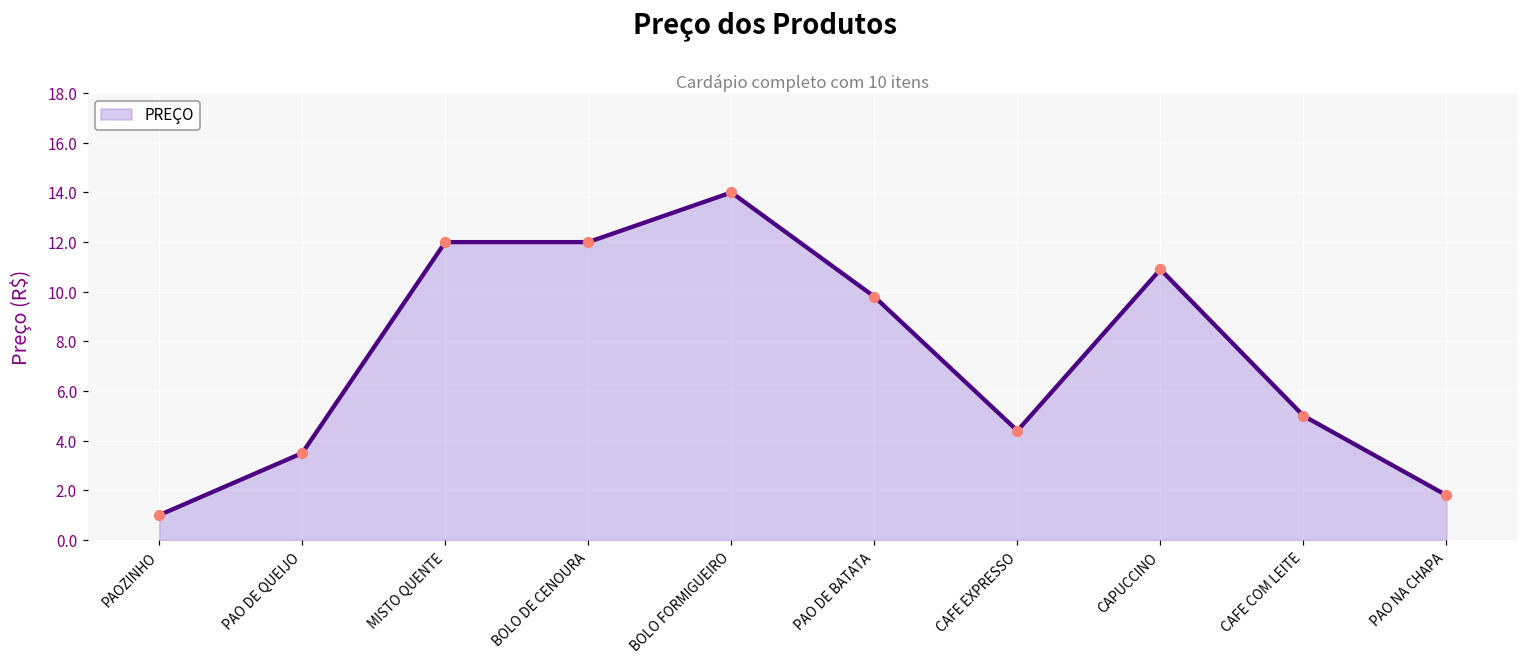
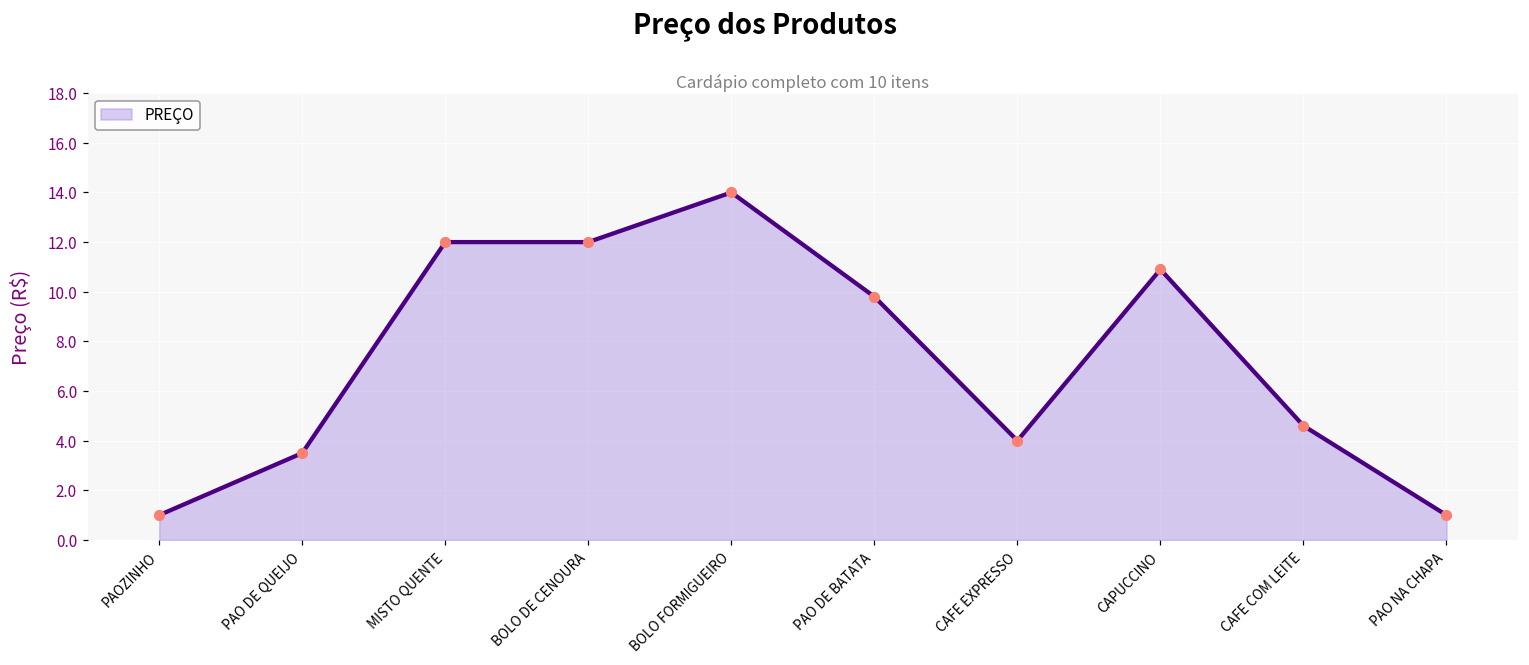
  {
    "PAOZINHO": 1.0,
    "PAO DE QUEIJO": 3.5,
    "MISTO QUENTE": 12.0,
    "BOLO DE CENOURA": 12.0,
    "BOLO FORMIGUEIRO": 14.0,
    "PAO DE BATATA": 9.8,
-   "CAFE EXPRESSO": 4.4,
+   "CAFE EXPRESSO": 4.0,
    "CAPUCCINO": 10.9,
-   "CAFE COM LEITE": 5.0,
-   "PAO NA CHAPA": 1.8
+   "CAFE COM LEITE": 4.6,
+   "PAO NA CHAPA": 1.0
  }
